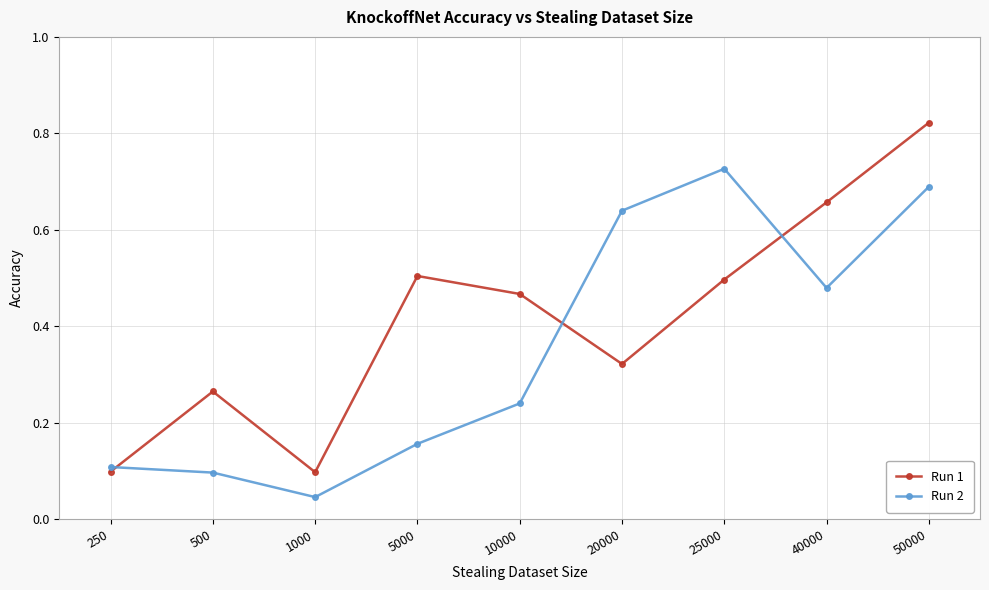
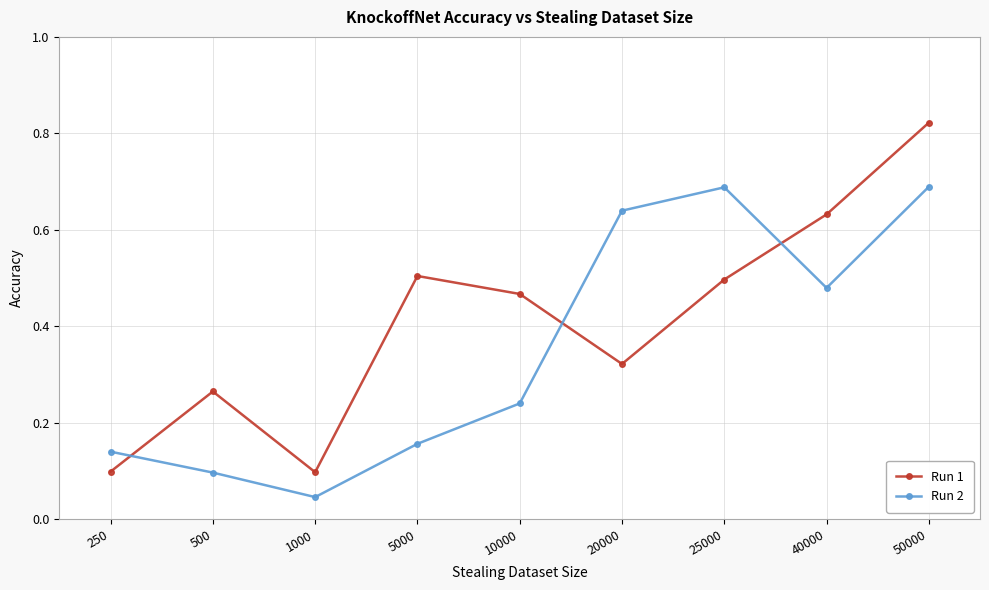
  {
    "Run 1": {
      "250": 0.10,
      "500": 0.26,
      "1000": 0.10,
      "5000": 0.50,
      "10000": 0.47,
      "20000": 0.32,
      "25000": 0.50,
-     "40000": 0.66,
+     "40000": 0.63,
      "50000": 0.82
    },
    "Run 2": {
-     "250": 0.11,
+     "250": 0.14,
      "500": 0.10,
      "1000": 0.05,
      "5000": 0.16,
      "10000": 0.24,
      "20000": 0.64,
-     "25000": 0.73,
+     "25000": 0.69,
      "40000": 0.48,
      "50000": 0.69
    }
  }
